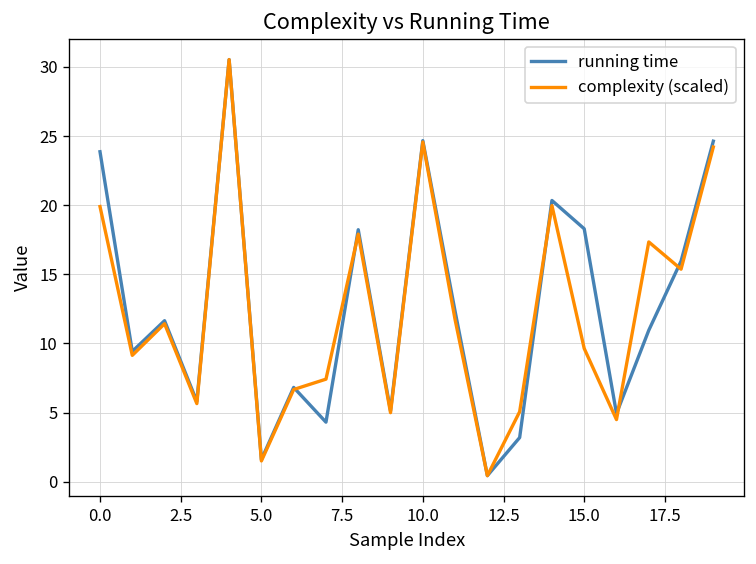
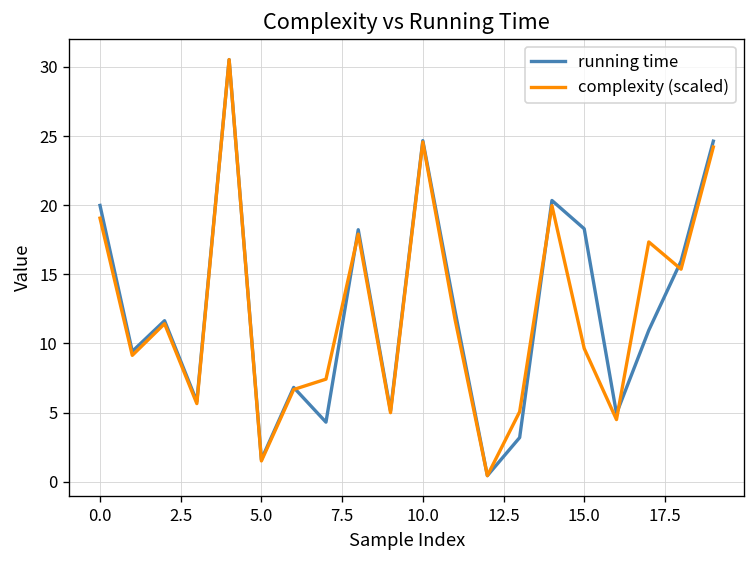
  {
    "running time": {
-     "0.0": 23.9,
+     "0.0": 20.0,
      "15.0": 18.3
    },
    "complexity (scaled)": {
-     "0.0": 19.9,
+     "0.0": 19.1,
      "15.0": 9.6
    }
  }
